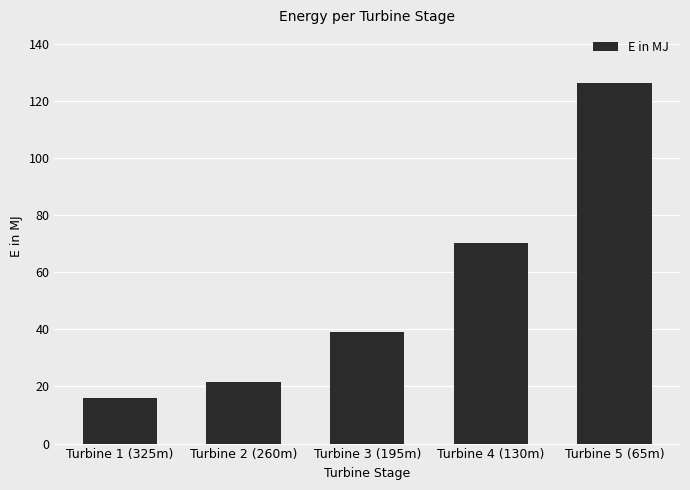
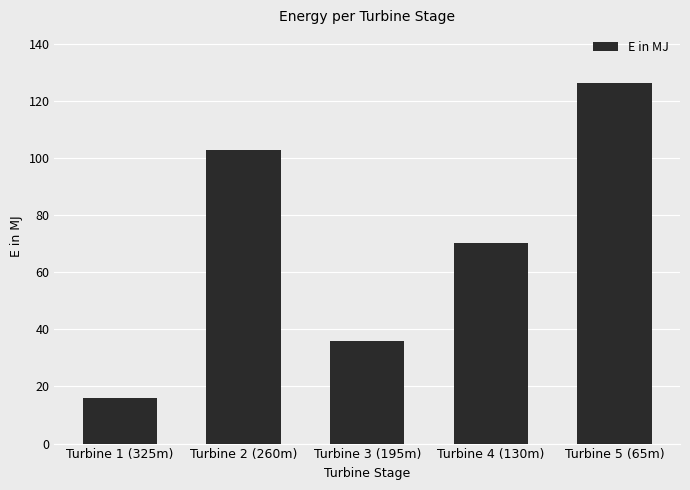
  {
    "Turbine 1 (325m)": 16,
-   "Turbine 2 (260m)": 22,
-   "Turbine 3 (195m)": 39,
+   "Turbine 2 (260m)": 103,
+   "Turbine 3 (195m)": 36,
    "Turbine 4 (130m)": 70,
    "Turbine 5 (65m)": 126
  }
